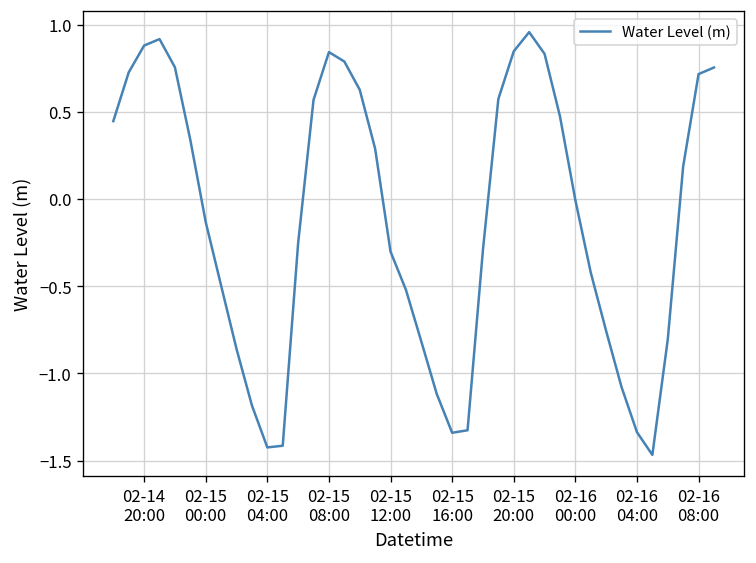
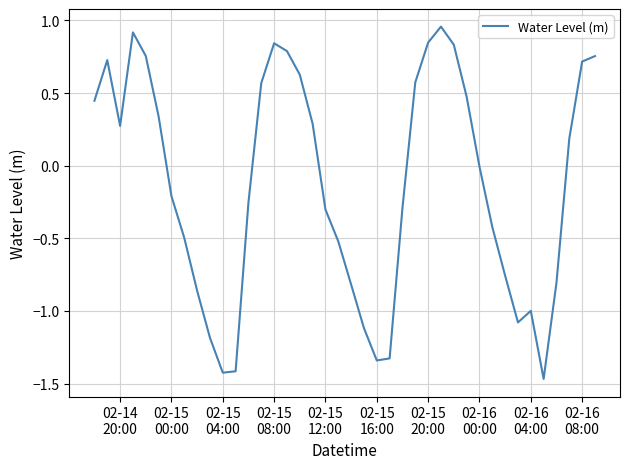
  {
-   "02-14 20:00": 0.88,
-   "02-15 00:00": -0.13,
+   "02-14 20:00": 0.27,
+   "02-15 00:00": -0.21,
    "02-15 04:00": -1.42,
    "02-15 08:00": 0.84,
    "02-15 12:00": -0.30,
    "02-15 16:00": -1.34,
    "02-15 20:00": 0.85,
    "02-16 00:00": -0.01,
-   "02-16 04:00": -1.34,
+   "02-16 04:00": -1.00,
    "02-16 08:00": 0.72
  }
